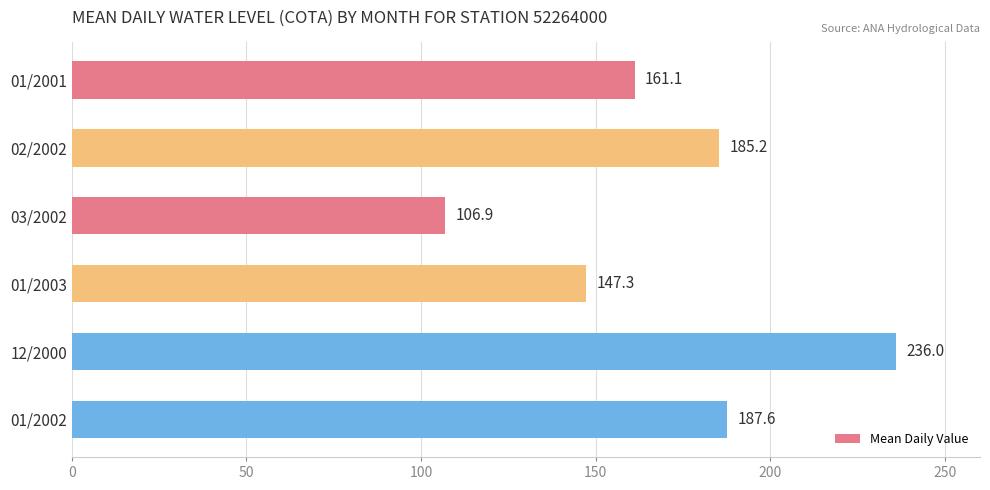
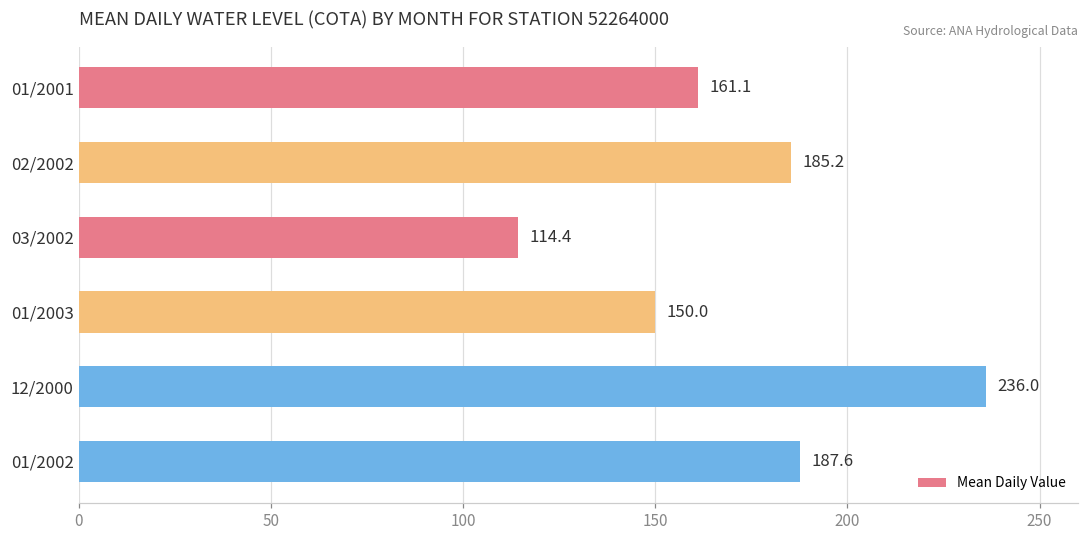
  {
    "01/2001": 161.1,
    "02/2002": 185.2,
-   "03/2002": 106.9,
-   "01/2003": 147.3,
+   "03/2002": 114.4,
+   "01/2003": 150.0,
    "12/2000": 236.0,
    "01/2002": 187.6
  }
